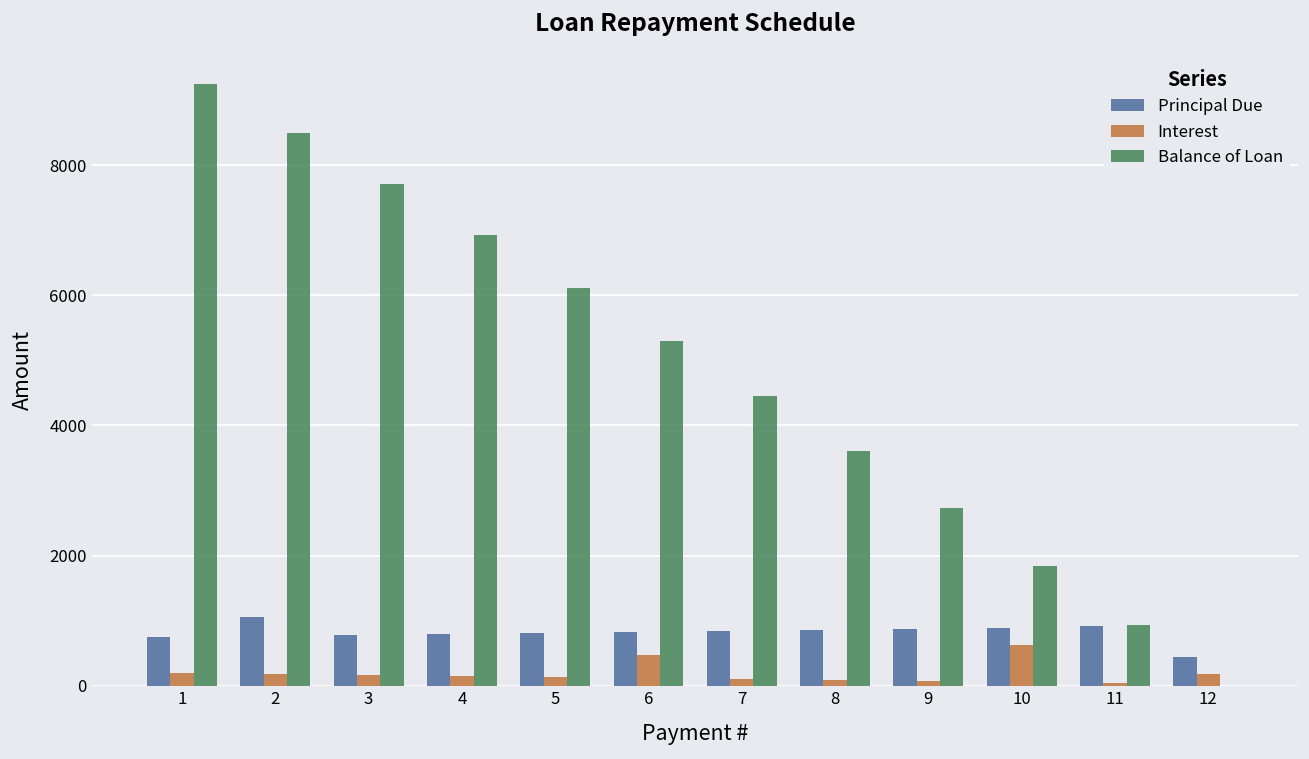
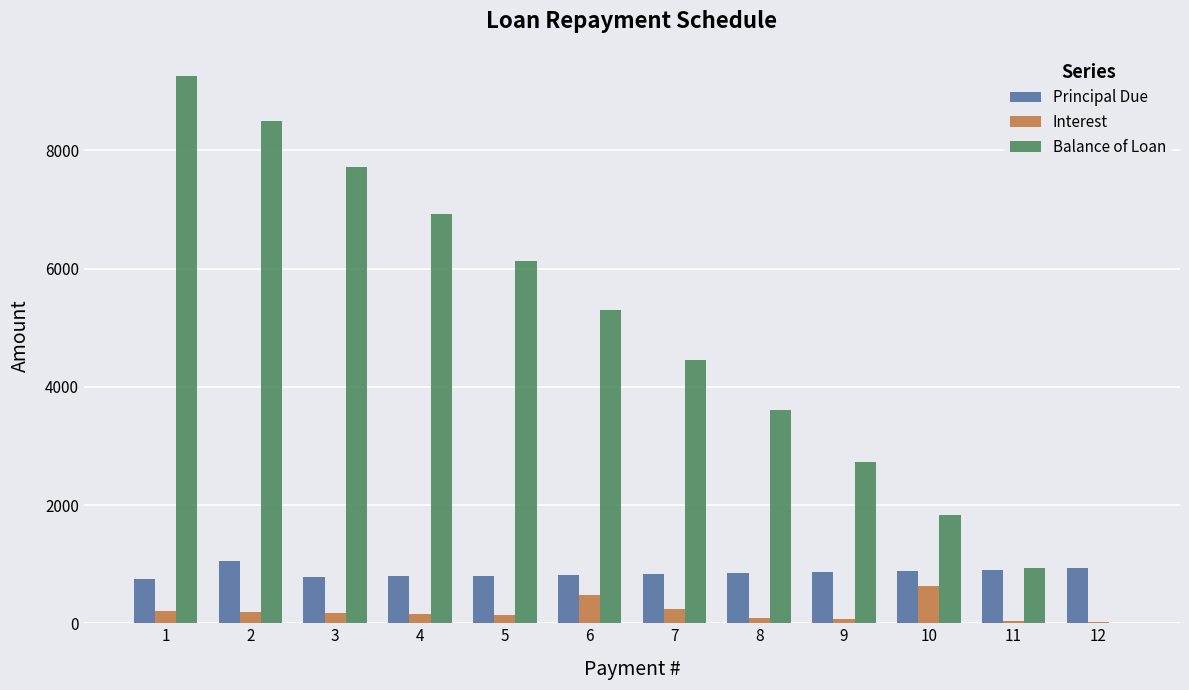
  {
    "Principal Due": {
      "1": 700,
      "2": 1100,
      "3": 800,
      "4": 800,
      "5": 800,
      "6": 800,
      "7": 800,
      "8": 900,
      "9": 900,
      "10": 900,
      "11": 900,
-     "12": 400
+     "12": 900
    },
    "Interest": {
      "1": 200,
      "2": 200,
      "3": 200,
      "4": 200,
      "5": 100,
      "6": 500,
-     "7": 100,
+     "7": 200,
      "8": 100,
      "9": 100,
      "10": 600,
-     "12": 200
+     "12": 0
    },
    "Balance of Loan": {
      "1": 9300,
      "2": 8500,
      "3": 7700,
      "4": 6900,
      "5": 6100,
      "6": 5300,
      "7": 4500,
      "8": 3600,
      "9": 2700,
      "10": 1800,
      "11": 900,
      "12": 0
    }
  }
